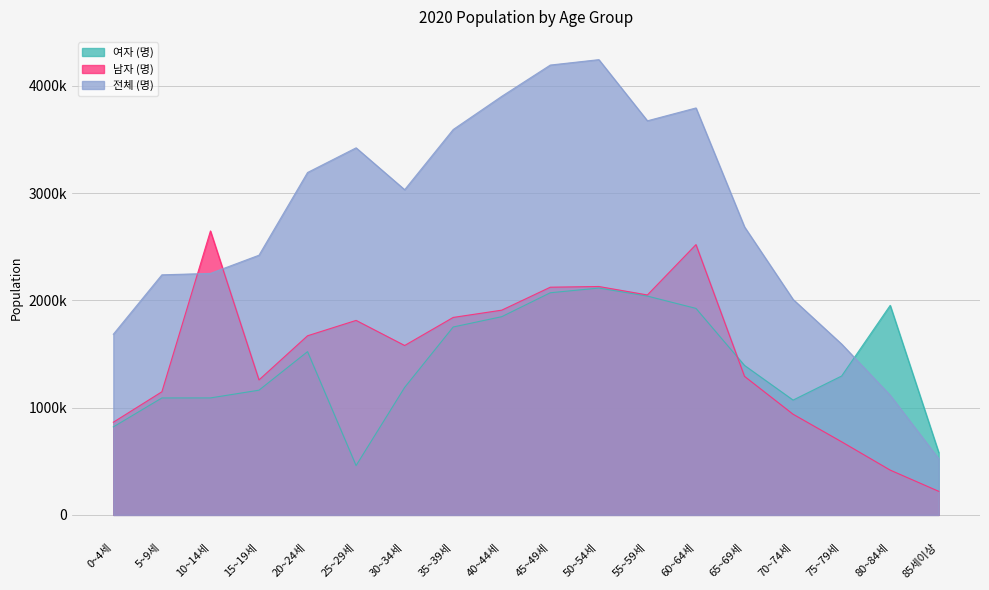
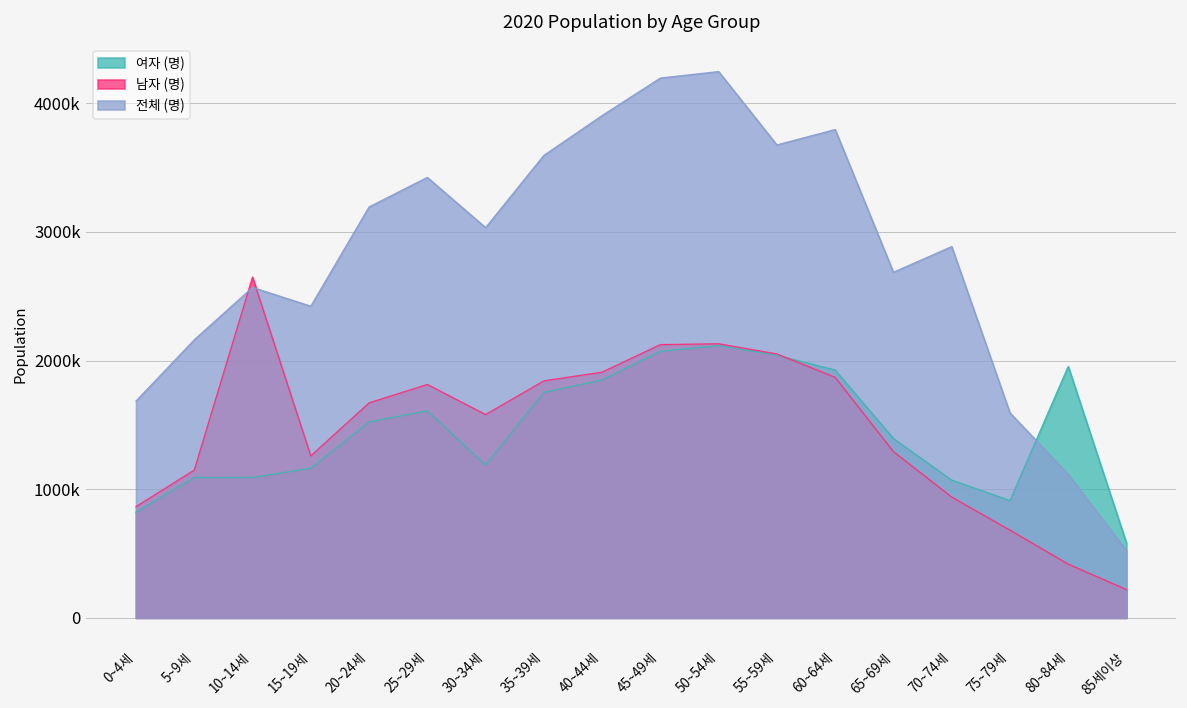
  {
    "여자 (명)": {
      "0~4세": 820000,
      "5~9세": 1090000,
      "10~14세": 1090000,
      "15~19세": 1160000,
      "20~24세": 1520000,
-     "25~29세": 460000,
+     "25~29세": 1610000,
      "30~34세": 1190000,
      "35~39세": 1750000,
      "40~44세": 1850000,
      "45~49세": 2070000,
      "60~64세": 1930000,
      "65~69세": 1390000,
      "70~74세": 1070000,
-     "75~79세": 1300000,
+     "75~79세": 910000,
      "80~84세": 1950000,
      "85세이상": 580000
    },
    "남자 (명)": {
      "0~4세": 860000,
      "5~9세": 1150000,
      "10~14세": 2650000,
      "15~19세": 1260000,
      "20~24세": 1670000,
      "25~29세": 1810000,
      "30~34세": 1580000,
      "35~39세": 1840000,
      "40~44세": 1910000,
      "45~49세": 2120000,
-     "60~64세": 2520000,
+     "60~64세": 1870000,
      "65~69세": 1290000,
      "70~74세": 940000,
      "75~79세": 680000,
      "80~84세": 420000,
      "85세이상": 220000
    },
    "전체 (명)": {
      "0~4세": 1680000,
-     "5~9세": 2240000,
-     "10~14세": 2250000,
+     "5~9세": 2160000,
+     "10~14세": 2570000,
      "15~19세": 2420000,
      "20~24세": 3190000,
      "25~29세": 3420000,
      "30~34세": 3030000,
      "35~39세": 3590000,
      "40~44세": 3900000,
      "45~49세": 4200000,
      "50~54세": 4250000,
      "55~59세": 3680000,
      "60~64세": 3800000,
      "65~69세": 2690000,
-     "70~74세": 2010000,
+     "70~74세": 2890000,
      "75~79세": 1590000,
      "80~84세": 1120000,
      "85세이상": 520000
    }
  }
